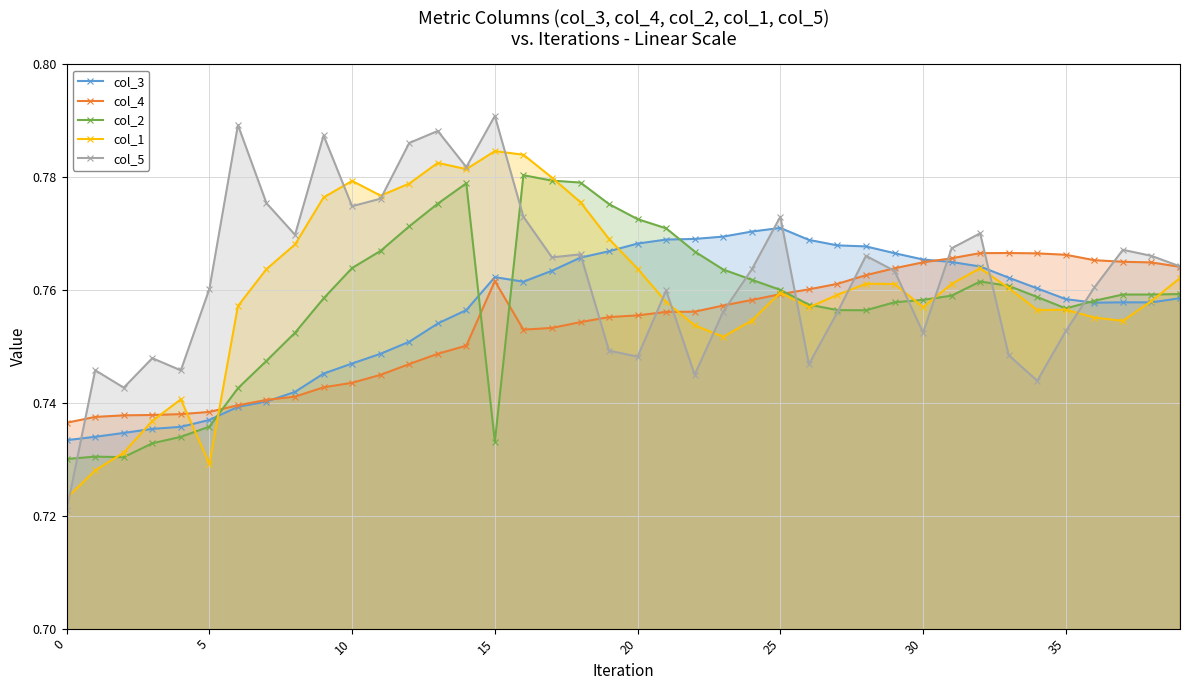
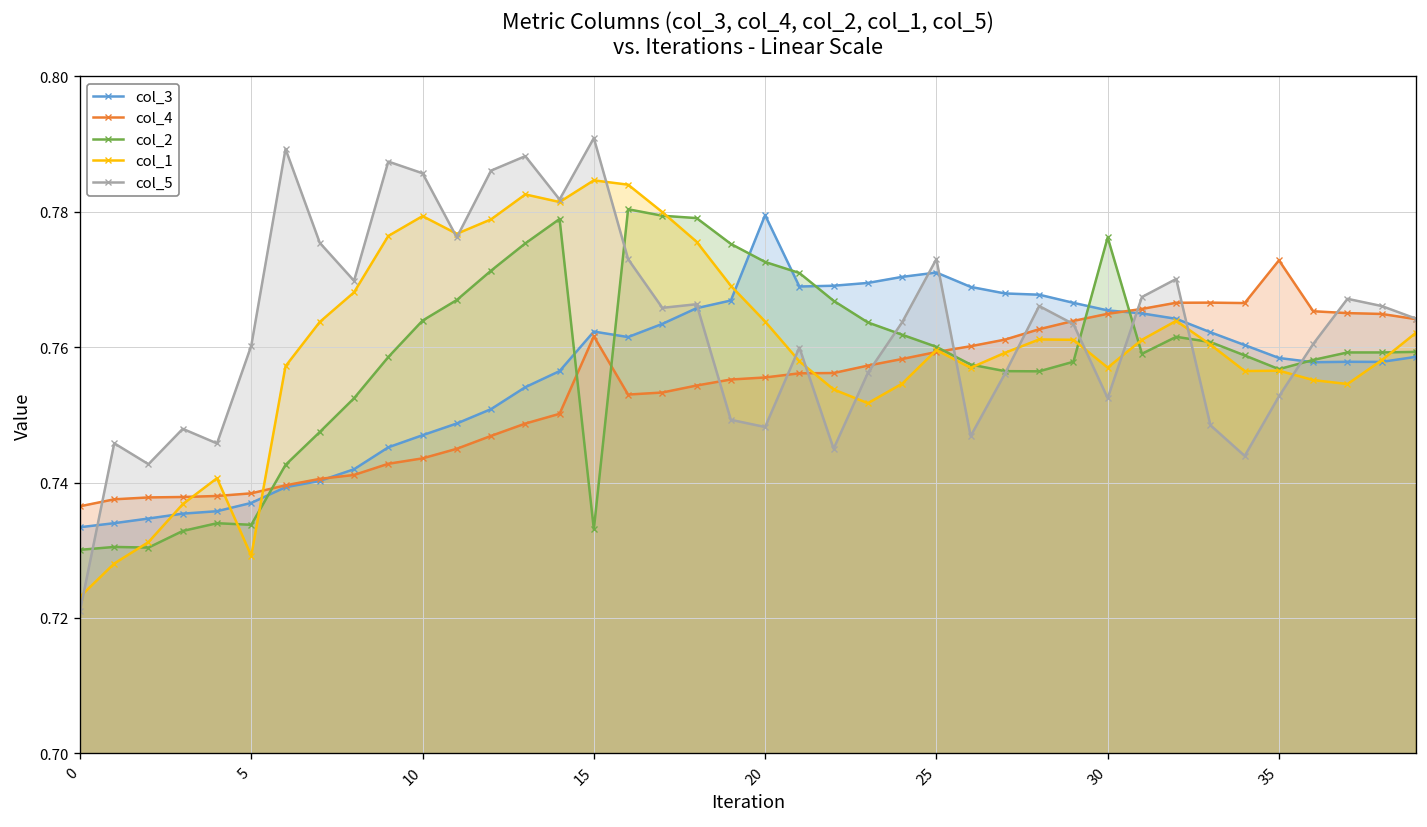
  {
    "col_3": {
      "0": 0.733,
      "5": 0.737,
      "10": 0.747,
      "15": 0.762,
-     "20": 0.768,
+     "20": 0.780,
      "25": 0.771,
      "30": 0.765,
      "35": 0.758
    },
    "col_4": {
      "0": 0.736,
      "5": 0.738,
      "10": 0.744,
      "15": 0.762,
      "20": 0.756,
      "30": 0.765,
-     "35": 0.766
+     "35": 0.773
    },
    "col_2": {
      "0": 0.730,
-     "5": 0.736,
+     "5": 0.734,
      "10": 0.764,
      "15": 0.733,
      "20": 0.773,
      "25": 0.760,
-     "30": 0.758
+     "30": 0.776
    },
    "col_1": {
      "0": 0.723,
      "5": 0.729,
      "10": 0.779,
      "15": 0.785,
      "20": 0.764,
      "30": 0.757
    },
    "col_5": {
      "0": 0.721,
      "5": 0.760,
-     "10": 0.775,
+     "10": 0.786,
      "15": 0.791,
      "20": 0.748,
      "25": 0.773,
      "30": 0.752,
      "35": 0.753
    }
  }
